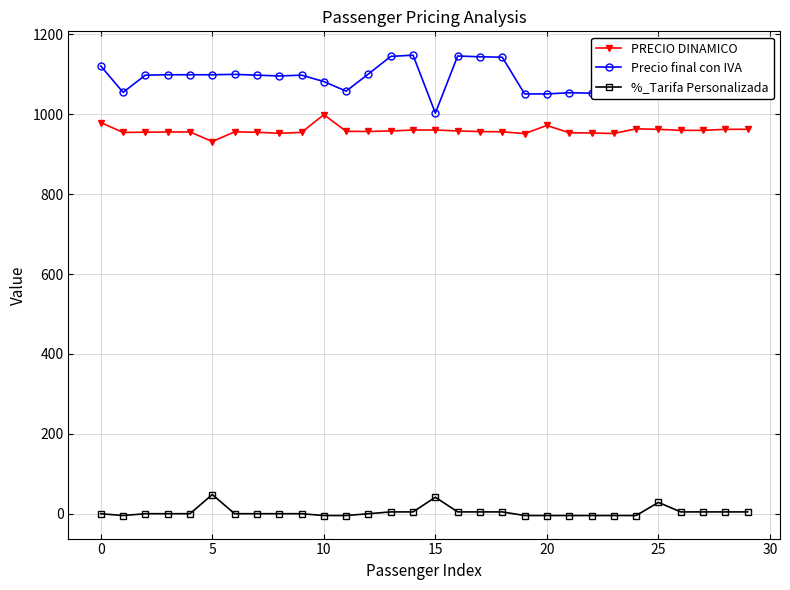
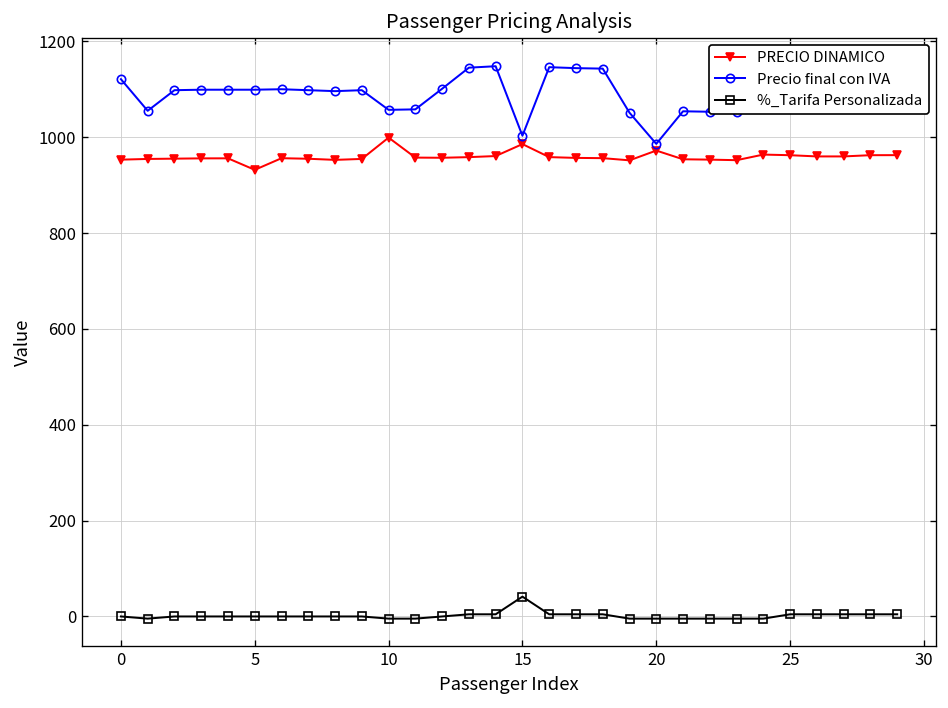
  {
    "PRECIO DINAMICO": {
-     "0": 980,
+     "0": 950,
      "5": 930,
      "10": 1000,
-     "15": 960,
+     "15": 990,
      "20": 970,
      "25": 960
    },
    "Precio final con IVA": {
      "0": 1120,
      "5": 1100,
-     "10": 1080,
+     "10": 1060,
      "15": 1000,
-     "20": 1050
+     "20": 990
    },
    "%_Tarifa Personalizada": {
      "0": 0,
-     "5": 50,
+     "5": 0,
      "10": 0,
      "15": 40,
      "20": 0,
-     "25": 30
+     "25": 0
    }
  }
